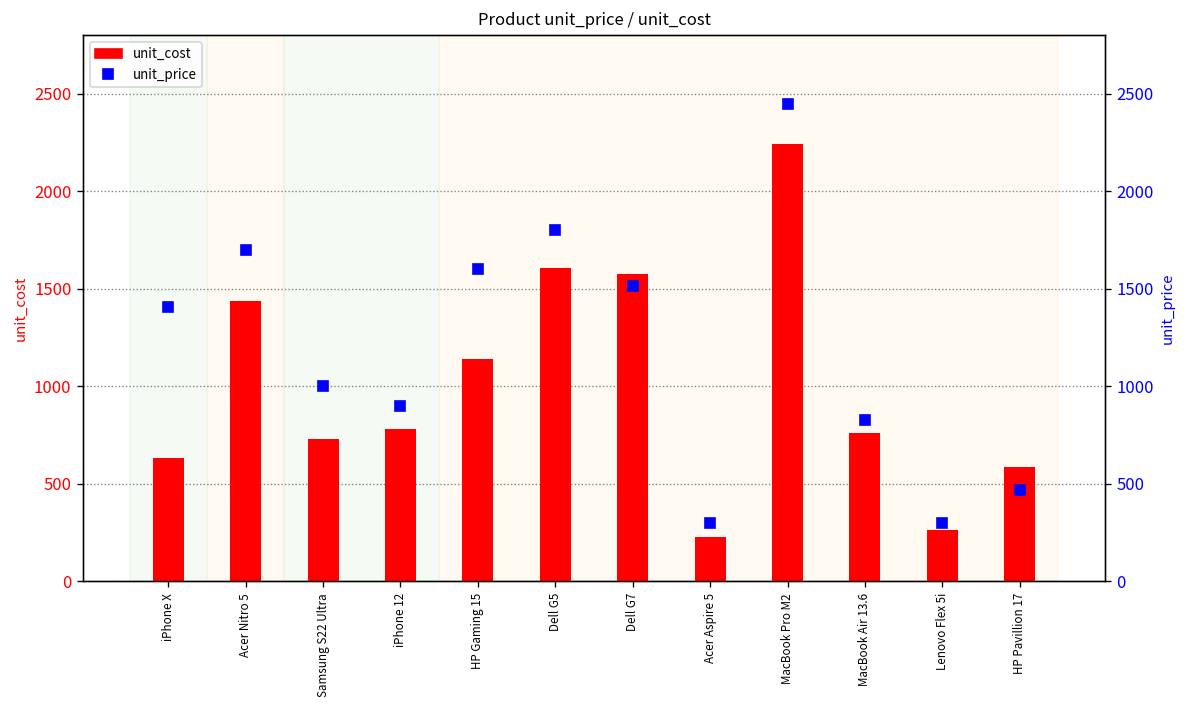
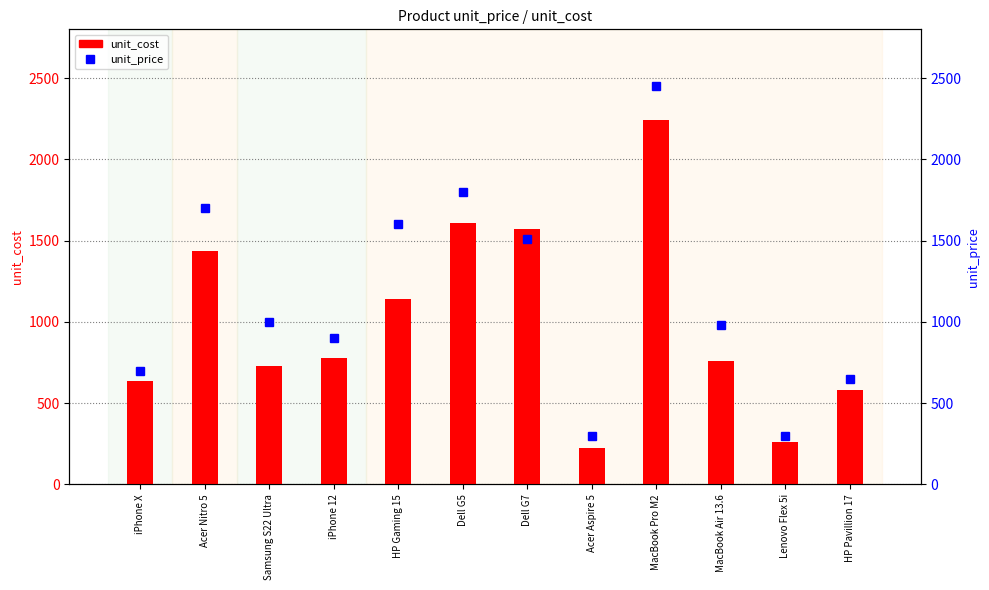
  {
    "unit_cost": {
      "iPhone X": 630,
      "Acer Nitro 5": 1440,
      "Samsung S22 Ultra": 730,
      "iPhone 12": 780,
      "HP Gaming 15": 1140,
      "Dell G5": 1610,
      "Dell G7": 1570,
      "Acer Aspire 5": 220,
      "MacBook Pro M2": 2240,
      "MacBook Air 13.6": 760,
      "Lenovo Flex 5i": 260,
      "HP Pavillion 17": 580
    },
    "unit_price": {
-     "iPhone X": 1410,
+     "iPhone X": 700,
      "Acer Nitro 5": 1700,
      "Samsung S22 Ultra": 1000,
      "iPhone 12": 900,
      "HP Gaming 15": 1600,
      "Dell G5": 1800,
      "Dell G7": 1510,
      "Acer Aspire 5": 300,
      "MacBook Pro M2": 2450,
-     "MacBook Air 13.6": 820,
+     "MacBook Air 13.6": 980,
      "Lenovo Flex 5i": 300,
-     "HP Pavillion 17": 470
+     "HP Pavillion 17": 650
    }
  }
